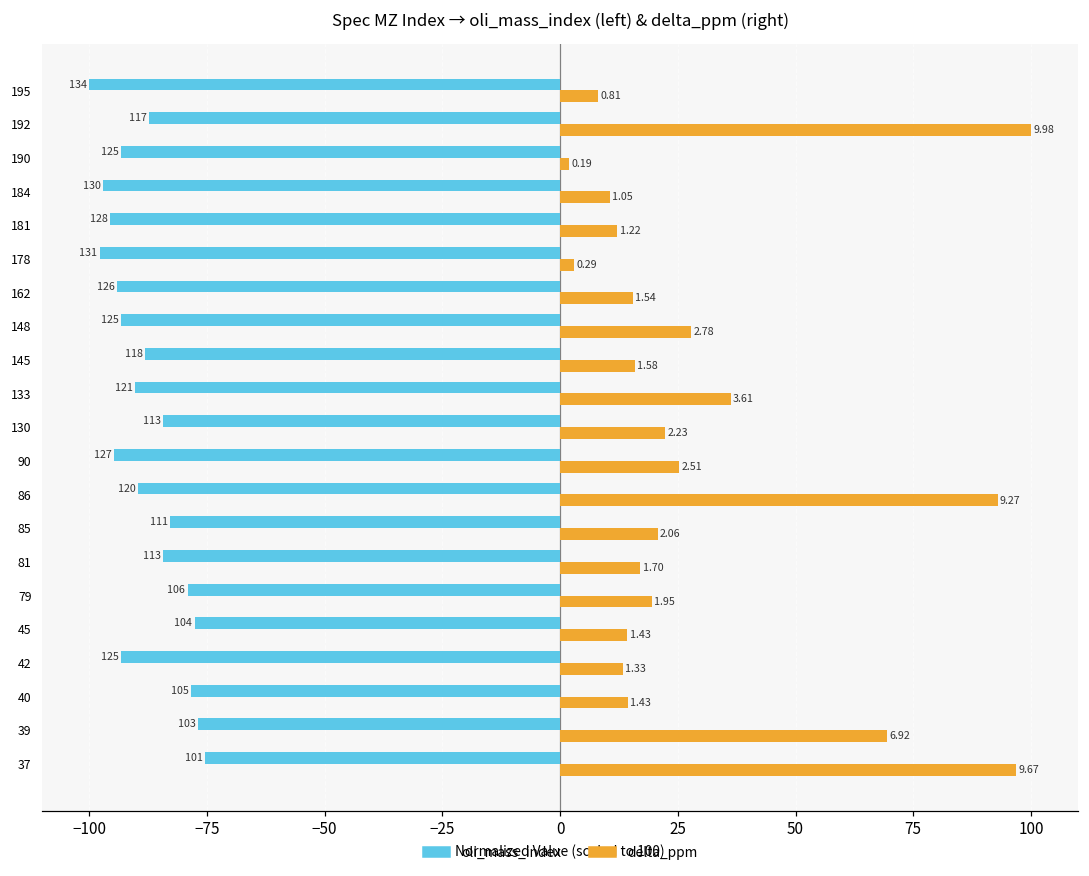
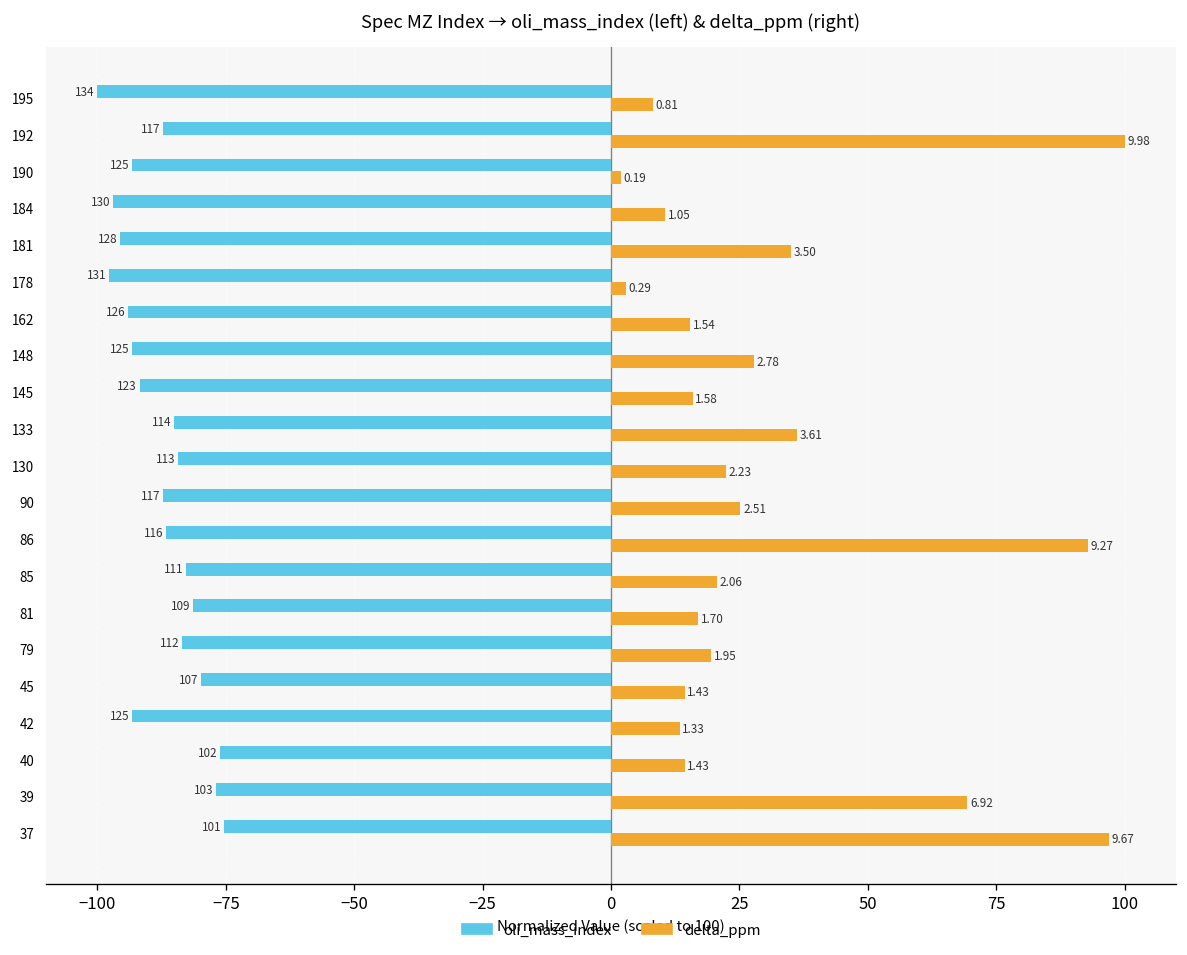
  {
    "oli_mass_index": {
-     "145": 118,
-     "133": 121,
-     "90": 127,
-     "86": 120,
-     "81": 113,
-     "79": 106,
-     "45": 104,
-     "40": 105
+     "145": 123,
+     "133": 114,
+     "90": 117,
+     "86": 116,
+     "81": 109,
+     "79": 112,
+     "45": 107,
+     "40": 102
    },
    "delta_ppm": {
-     "181": 1.22
+     "181": 3.50
    }
  }
